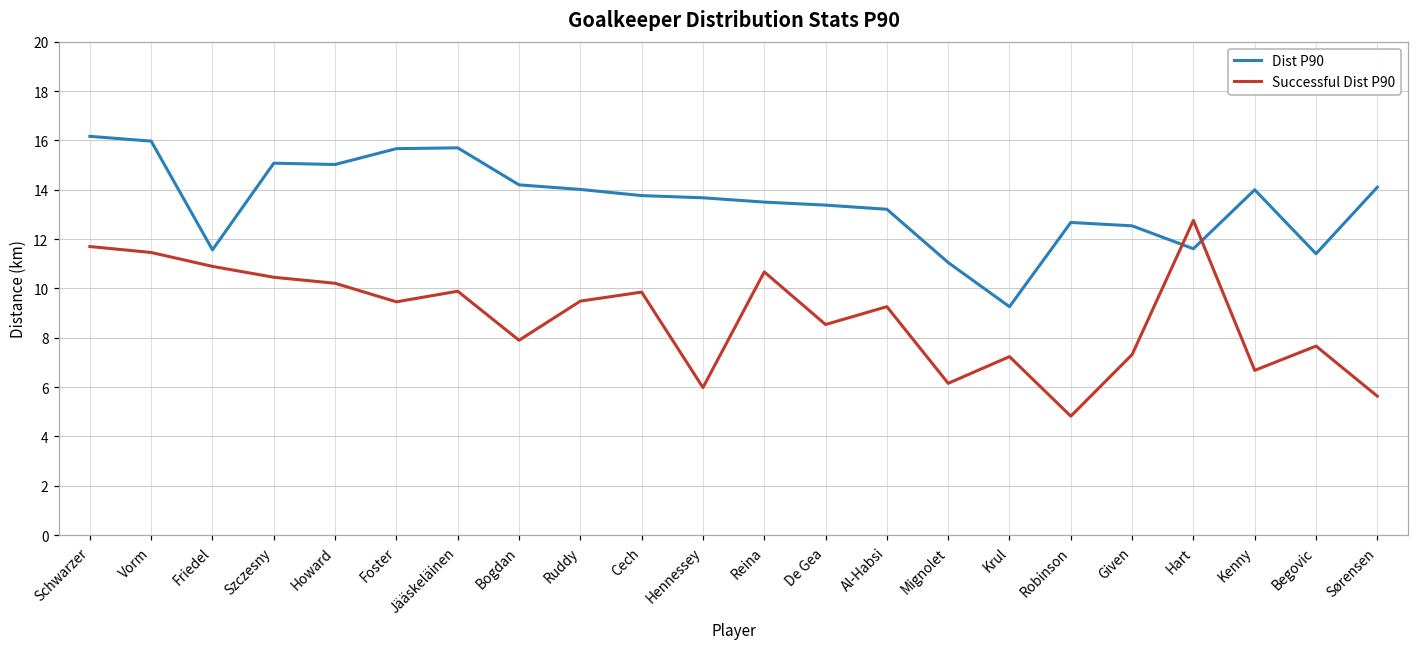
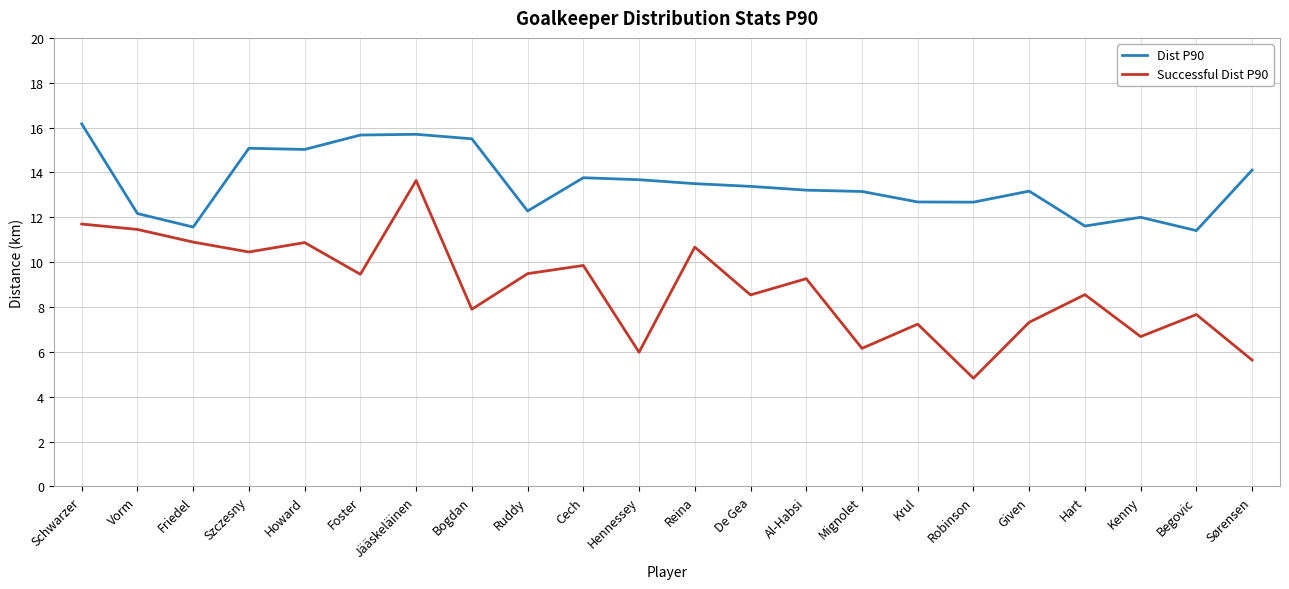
  {
    "Dist P90": {
      "Schwarzer": 16.2,
-     "Vorm": 16.0,
+     "Vorm": 12.2,
      "Friedel": 11.6,
      "Szczesny": 15.1,
      "Howard": 15.0,
      "Foster": 15.7,
      "Jääskeläinen": 15.7,
-     "Bogdan": 14.2,
-     "Ruddy": 14.0,
+     "Bogdan": 15.5,
+     "Ruddy": 12.3,
      "Cech": 13.8,
      "Hennessey": 13.7,
      "Reina": 13.5,
      "De Gea": 13.4,
      "Al-Habsi": 13.2,
-     "Mignolet": 11.1,
-     "Krul": 9.3,
+     "Mignolet": 13.2,
+     "Krul": 12.7,
      "Robinson": 12.7,
-     "Given": 12.5,
+     "Given": 13.2,
      "Hart": 11.6,
-     "Kenny": 14,
+     "Kenny": 12,
      "Begovic": 11.4,
      "Sørensen": 14.1
    },
    "Successful Dist P90": {
      "Schwarzer": 11.7,
      "Vorm": 11.5,
      "Friedel": 10.9,
      "Szczesny": 10.5,
-     "Howard": 10.2,
+     "Howard": 10.9,
      "Foster": 9.5,
-     "Jääskeläinen": 9.9,
+     "Jääskeläinen": 13.6,
      "Bogdan": 7.9,
      "Ruddy": 9.5,
      "Cech": 9.9,
      "Hennessey": 6.0,
      "Reina": 10.7,
      "De Gea": 8.5,
      "Al-Habsi": 9.3,
      "Mignolet": 6.2,
      "Krul": 7.2,
      "Robinson": 4.8,
      "Given": 7.3,
-     "Hart": 12.8,
+     "Hart": 8.6,
      "Kenny": 6.7,
      "Begovic": 7.7,
      "Sørensen": 5.6
    }
  }
